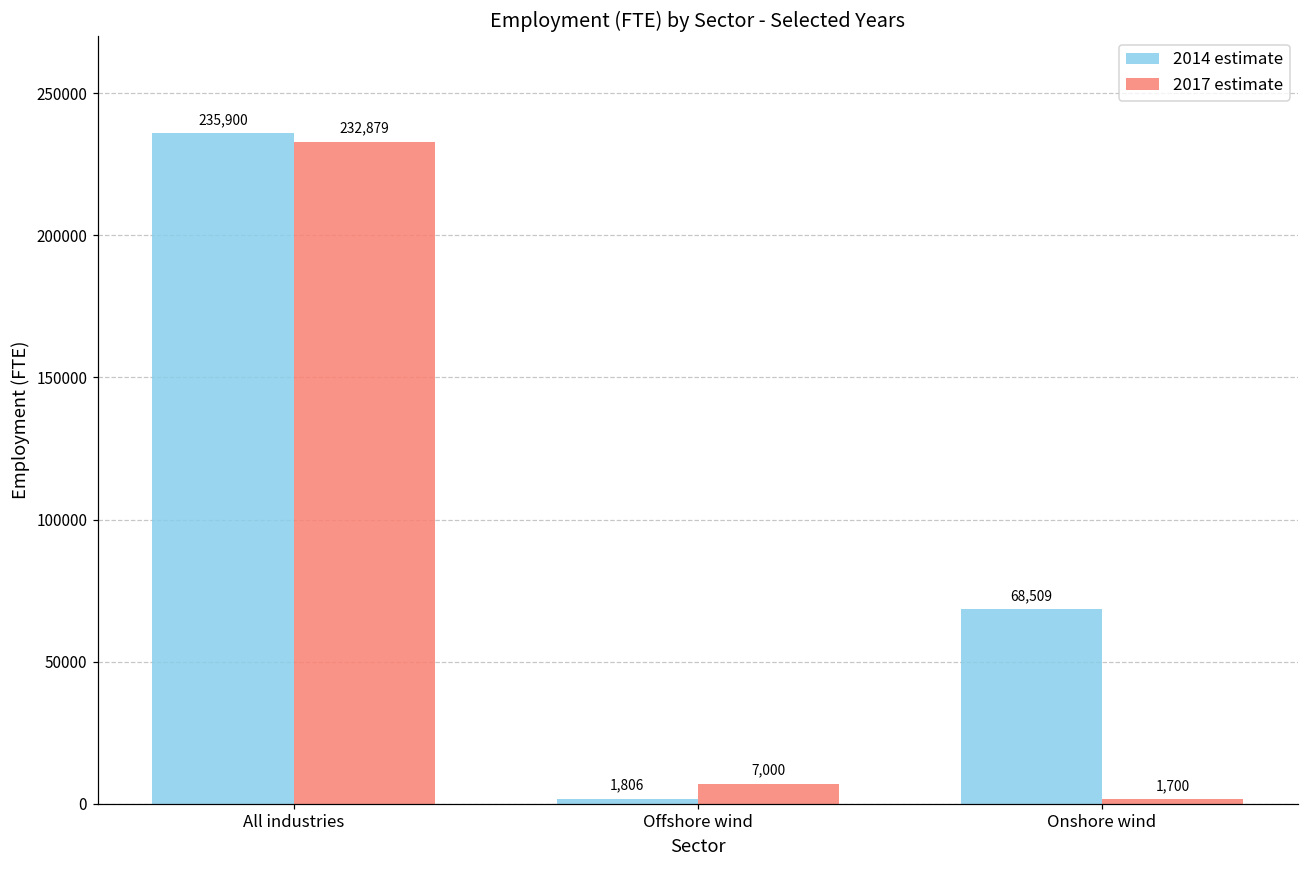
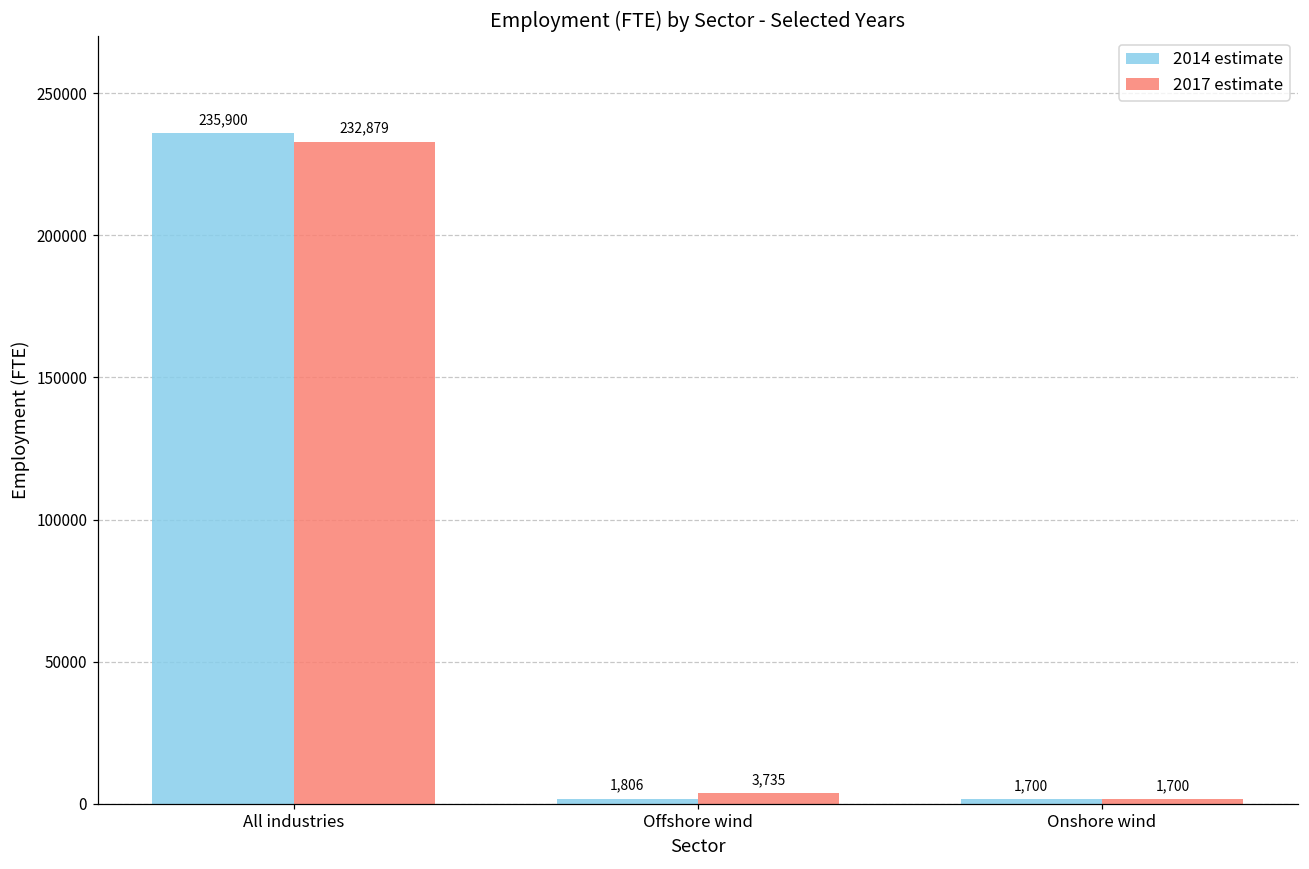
  {
    "2014 estimate": {
      "All industries": "235,900",
      "Offshore wind": "1,806",
-     "Onshore wind": "68,509"
+     "Onshore wind": "1,700"
    },
    "2017 estimate": {
      "All industries": "232,879",
-     "Offshore wind": "7,000",
+     "Offshore wind": "3,735",
      "Onshore wind": "1,700"
    }
  }
